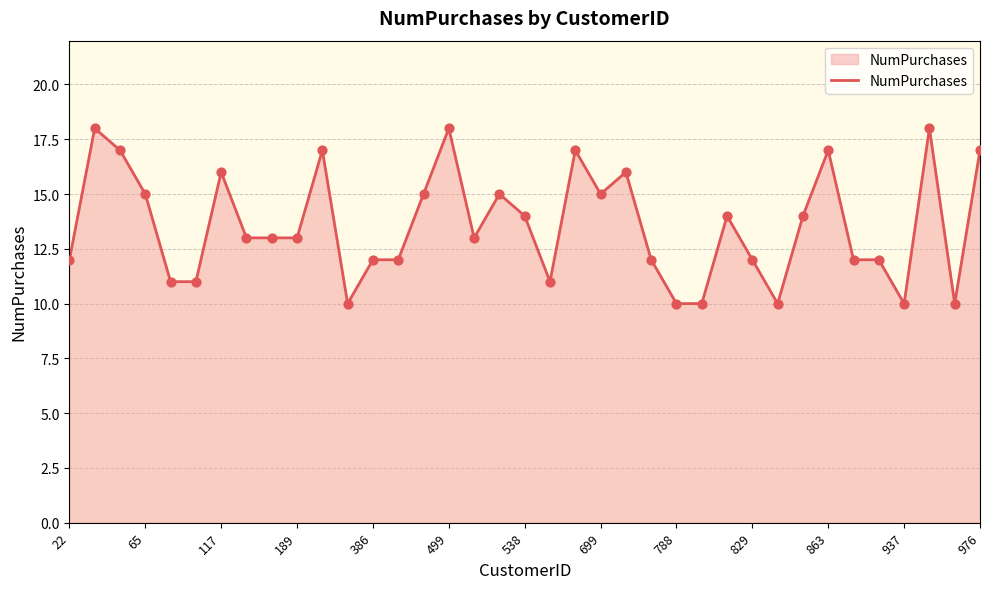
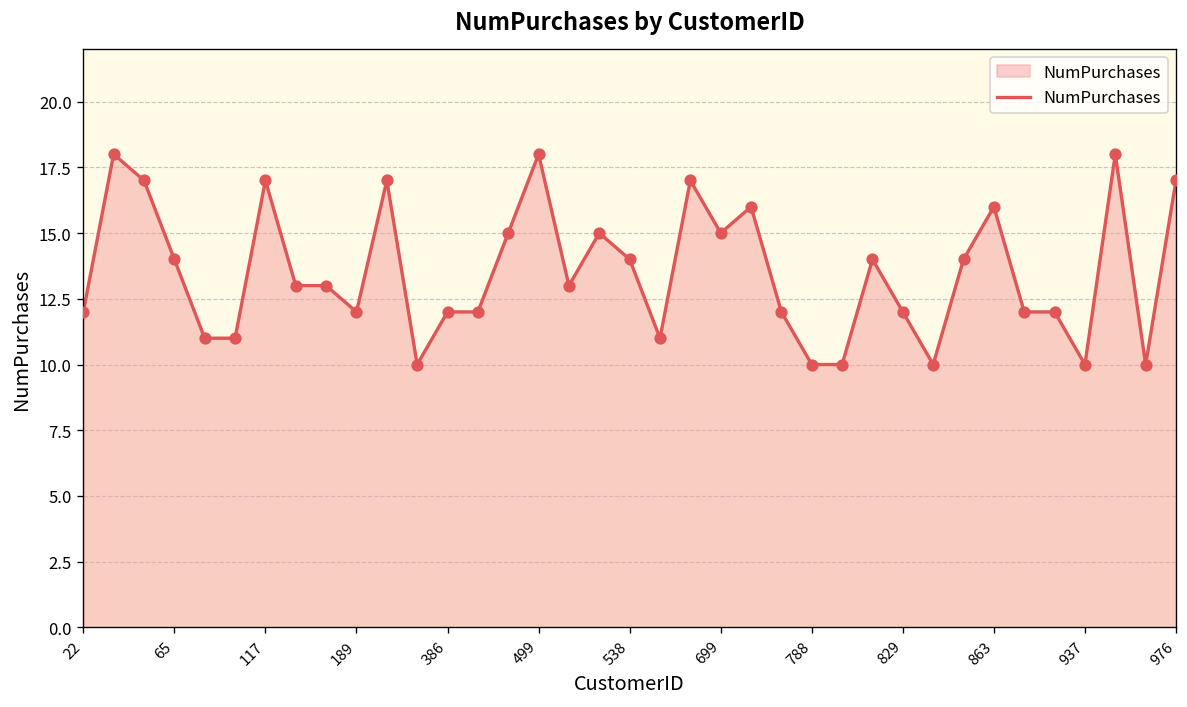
  {
    "22": 12,
-   "65": 15,
-   "117": 16,
-   "189": 13,
+   "65": 14,
+   "117": 17,
+   "189": 12,
    "386": 12,
    "499": 18,
    "538": 14,
    "699": 15,
    "788": 10,
    "829": 12,
-   "863": 17,
+   "863": 16,
    "937": 10,
    "976": 17
  }
